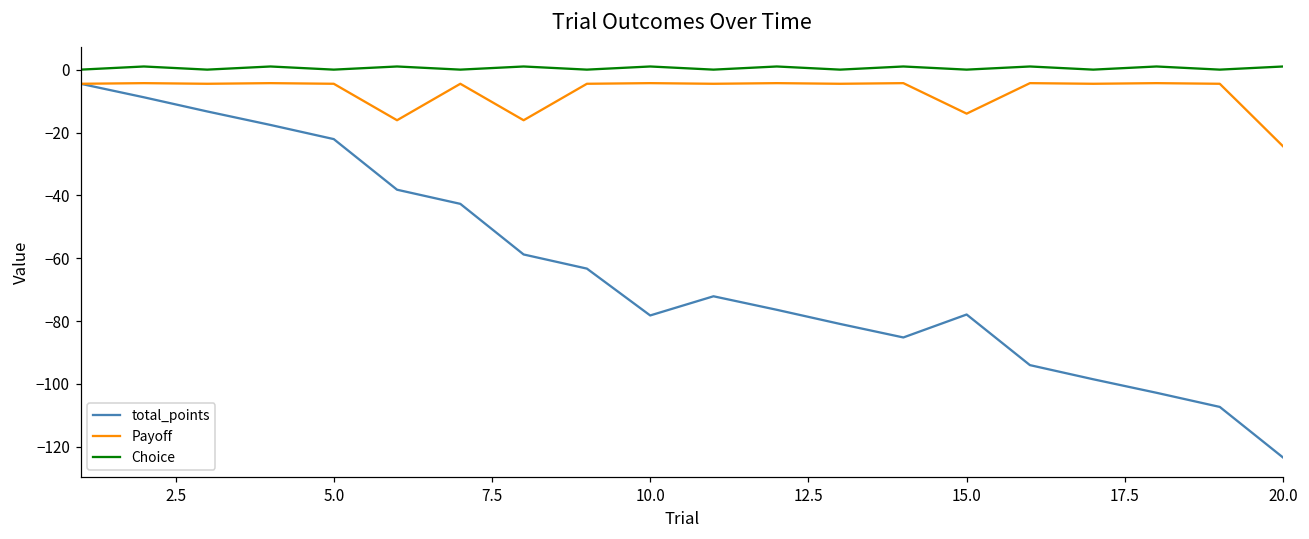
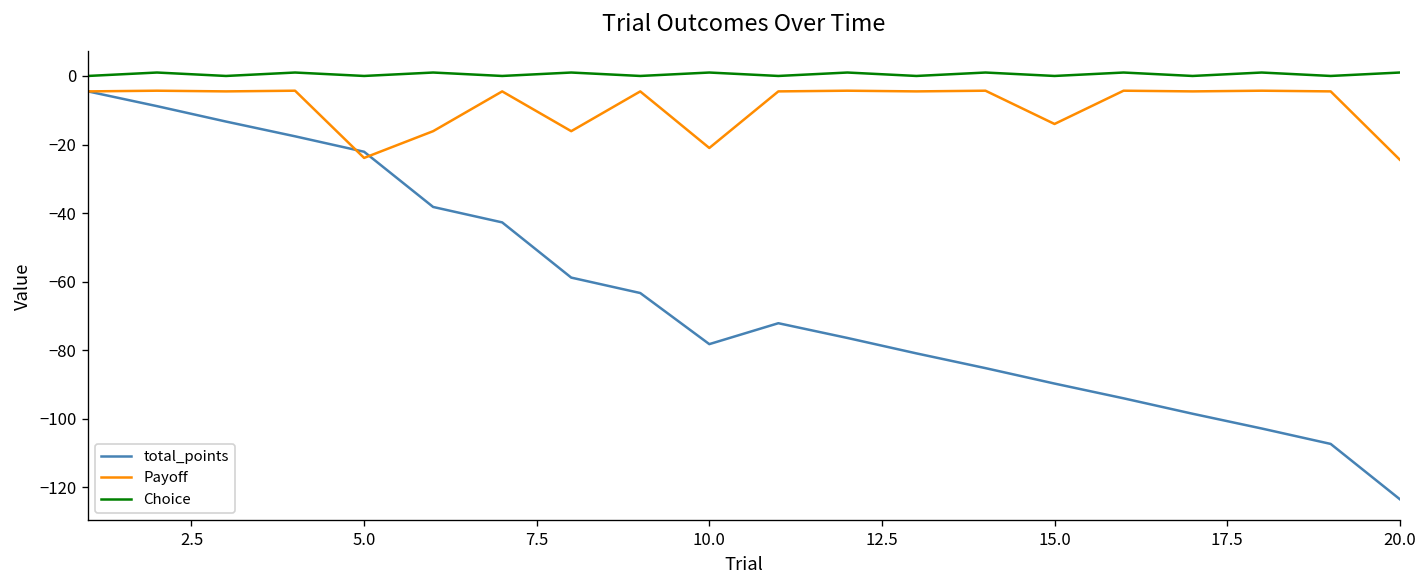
  {
    "total_points": {
      "5.0": -22,
      "10.0": -78,
-     "15.0": -78,
+     "15.0": -90,
      "20.0": -123
    },
    "Payoff": {
-     "5.0": -5,
-     "10.0": -4,
+     "5.0": -24,
+     "10.0": -21,
      "15.0": -14,
      "20.0": -24
    },
    "Choice": {
      "5.0": 0,
      "10.0": 1,
      "15.0": 0,
      "20.0": 1
    }
  }
